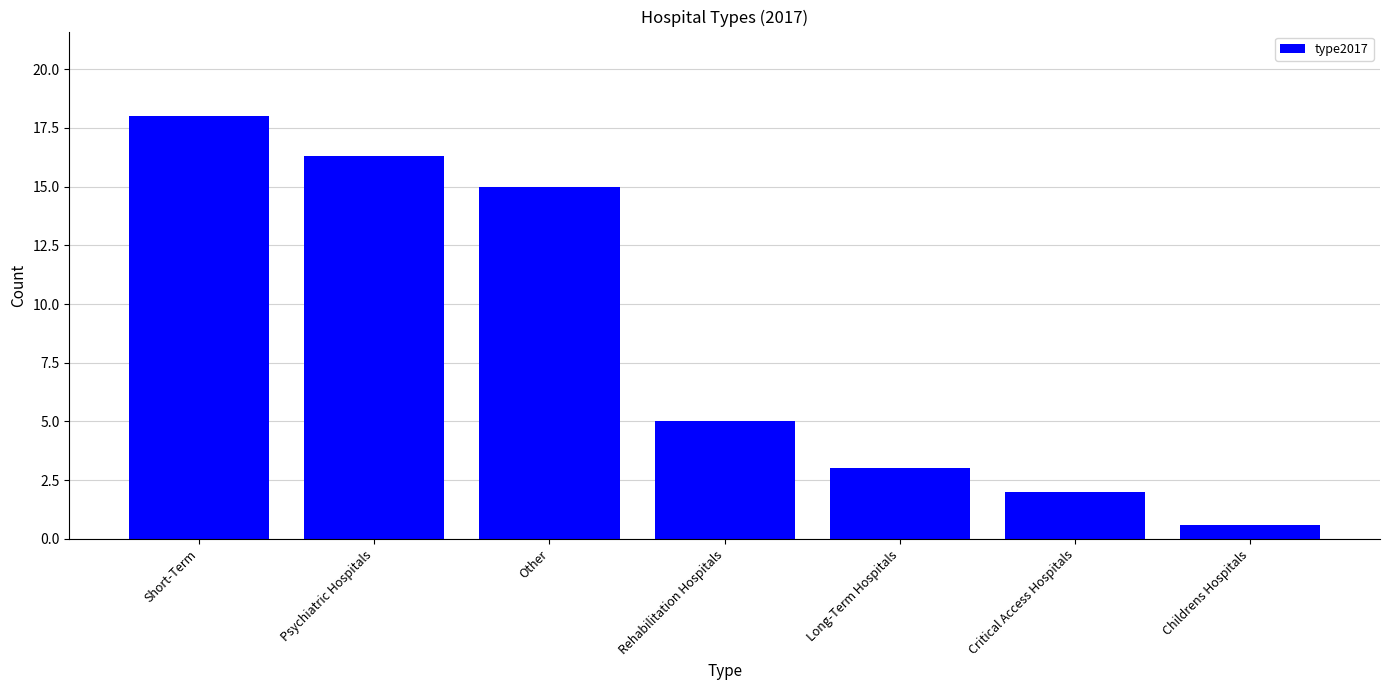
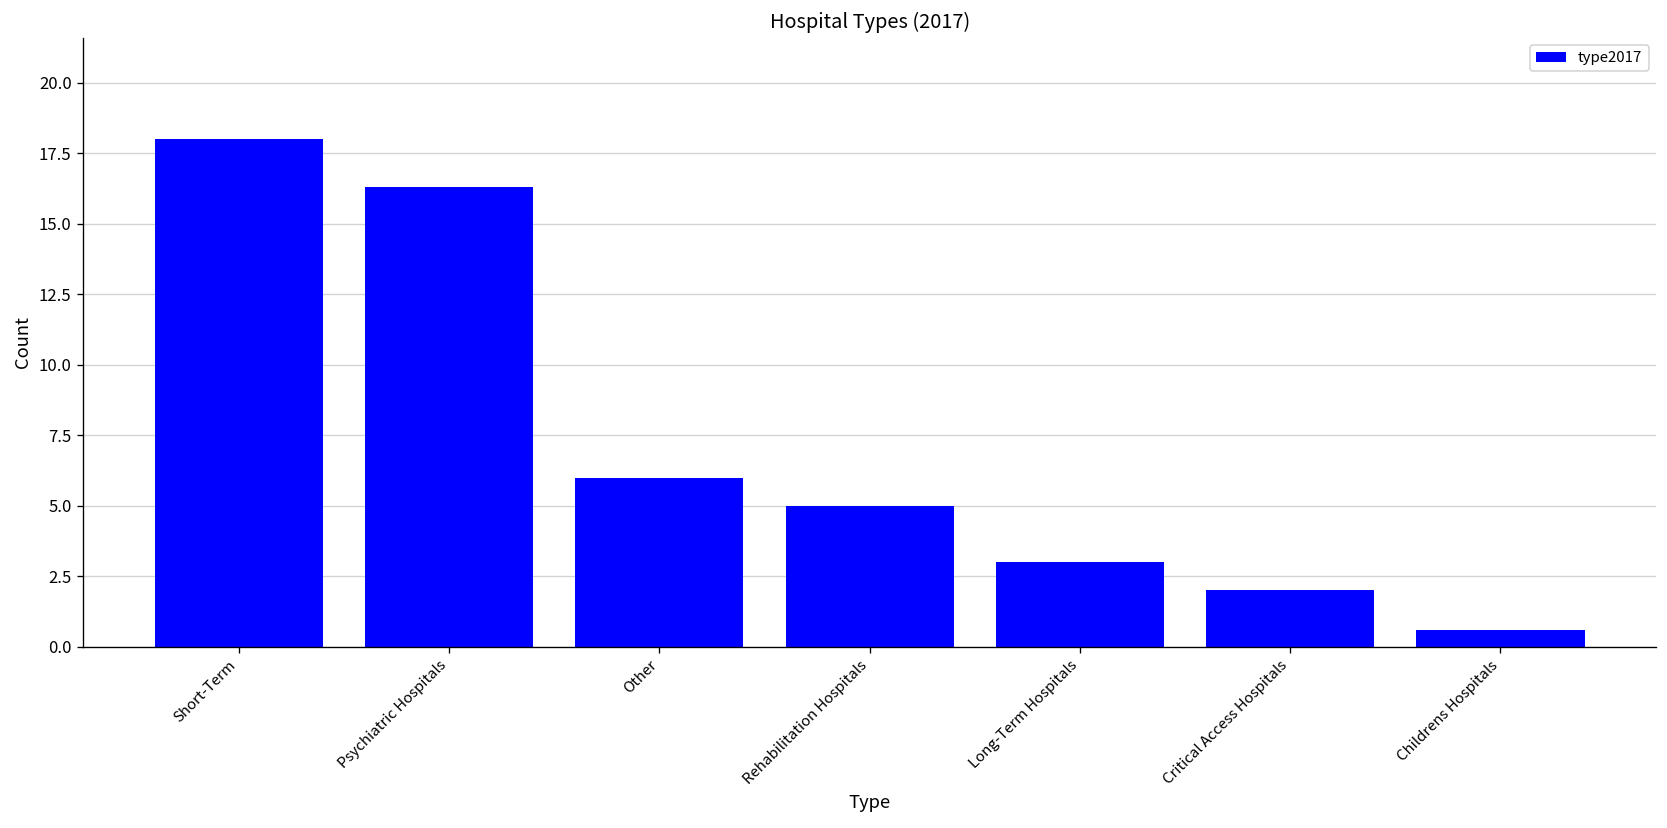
  {
    "Short-Term": 18,
    "Psychiatric Hospitals": 16.3,
-   "Other": 15,
+   "Other": 6,
    "Rehabilitation Hospitals": 5,
    "Long-Term Hospitals": 3,
    "Critical Access Hospitals": 2,
    "Childrens Hospitals": 0.6
  }
